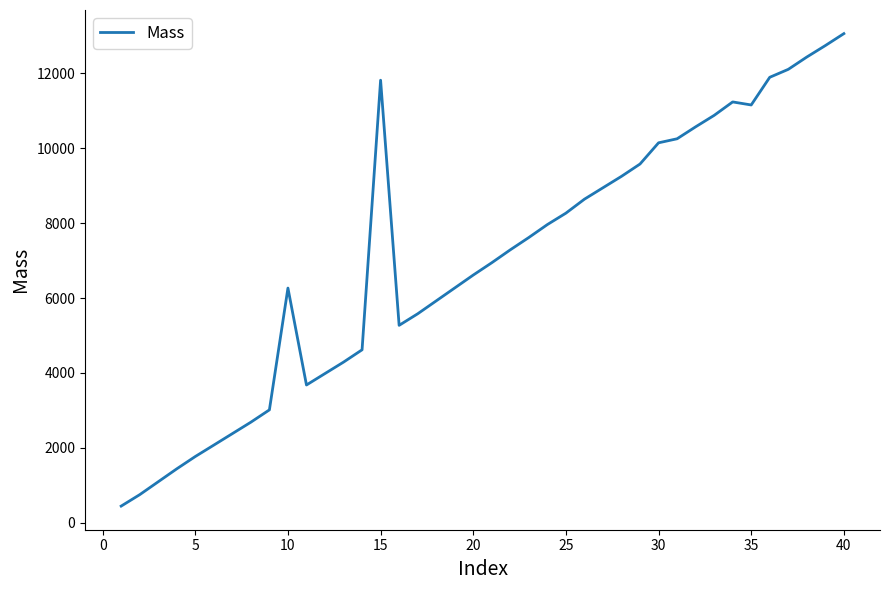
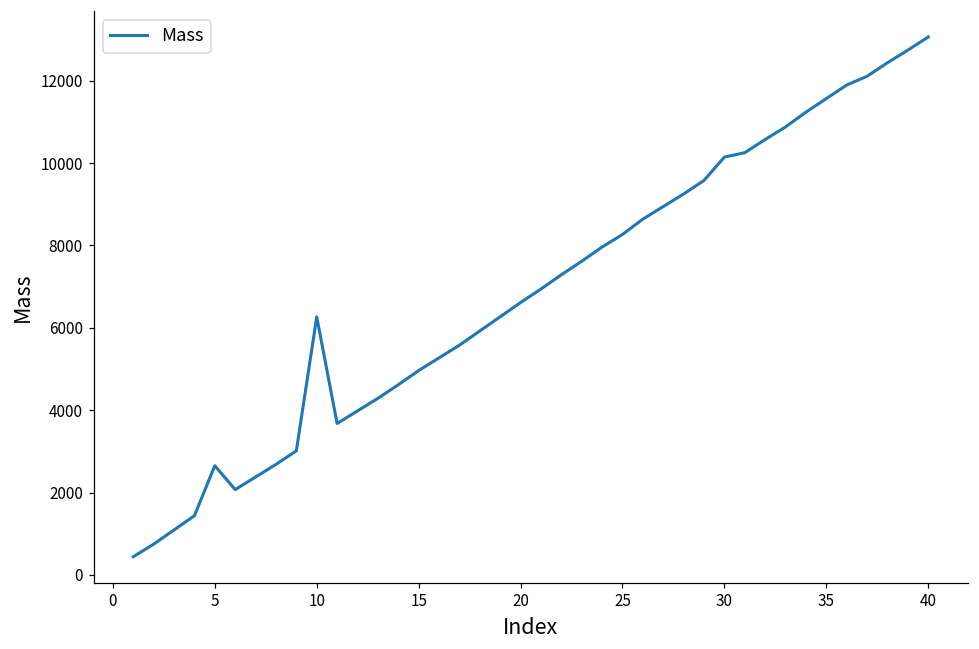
  {
-   "5": 1800,
+   "5": 2700,
    "10": 6300,
-   "15": 11800,
+   "15": 5000,
    "20": 6600,
    "25": 8300,
    "30": 10100,
-   "35": 11200,
+   "35": 11600,
    "40": 13100
  }
